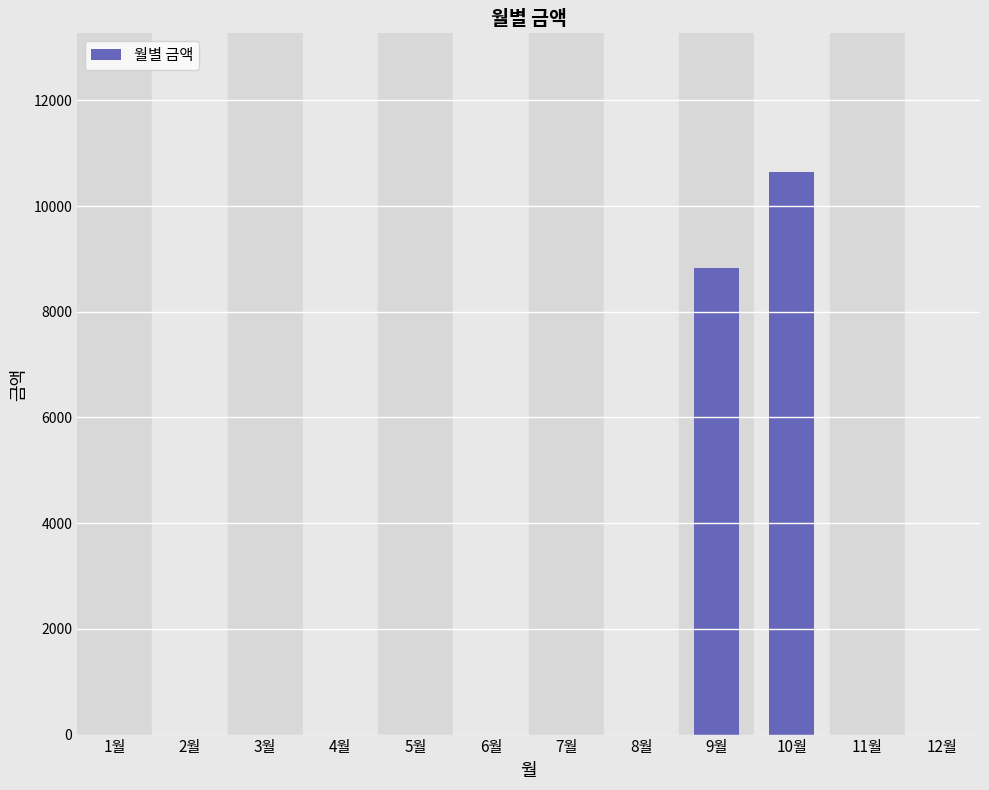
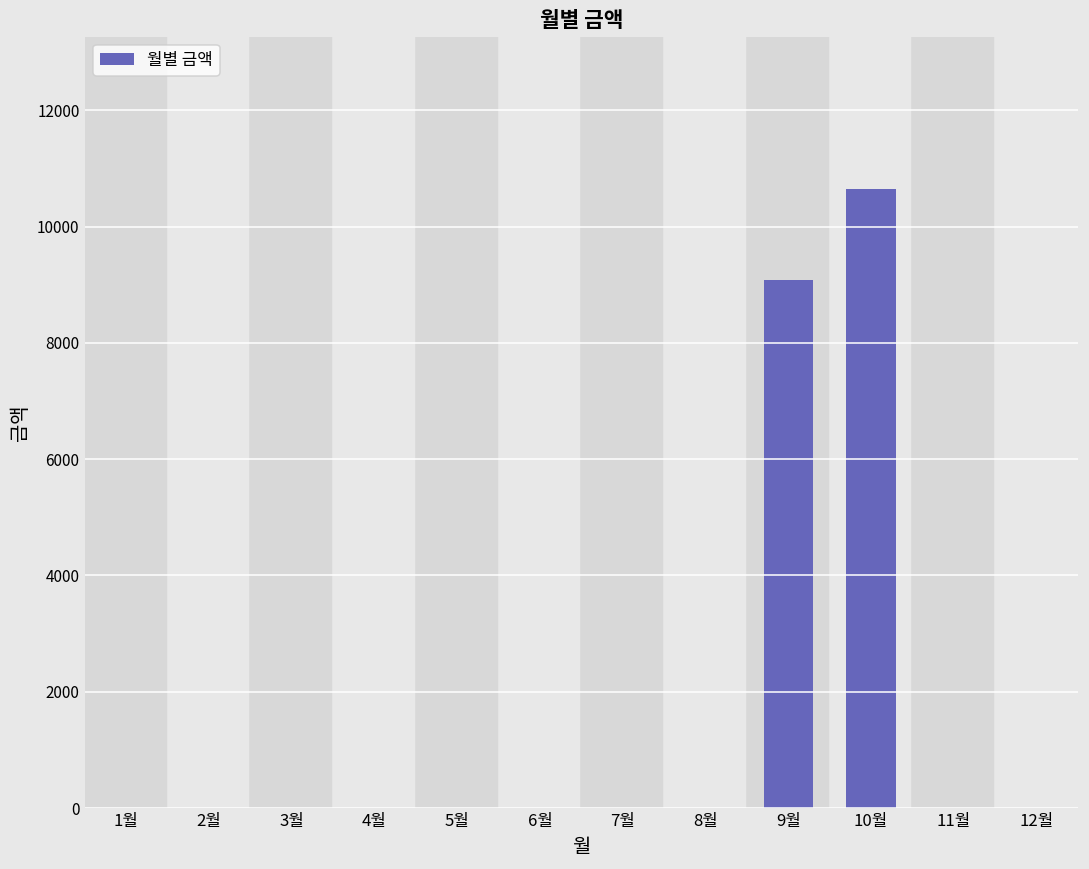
  {
    "1월": 0,
    "2월": 0,
    "3월": 0,
    "4월": 0,
    "5월": 0,
    "6월": 0,
    "7월": 0,
    "8월": 0,
-   "9월": 8800,
+   "9월": 9100,
    "10월": 10600,
    "11월": 0,
    "12월": 0
  }
